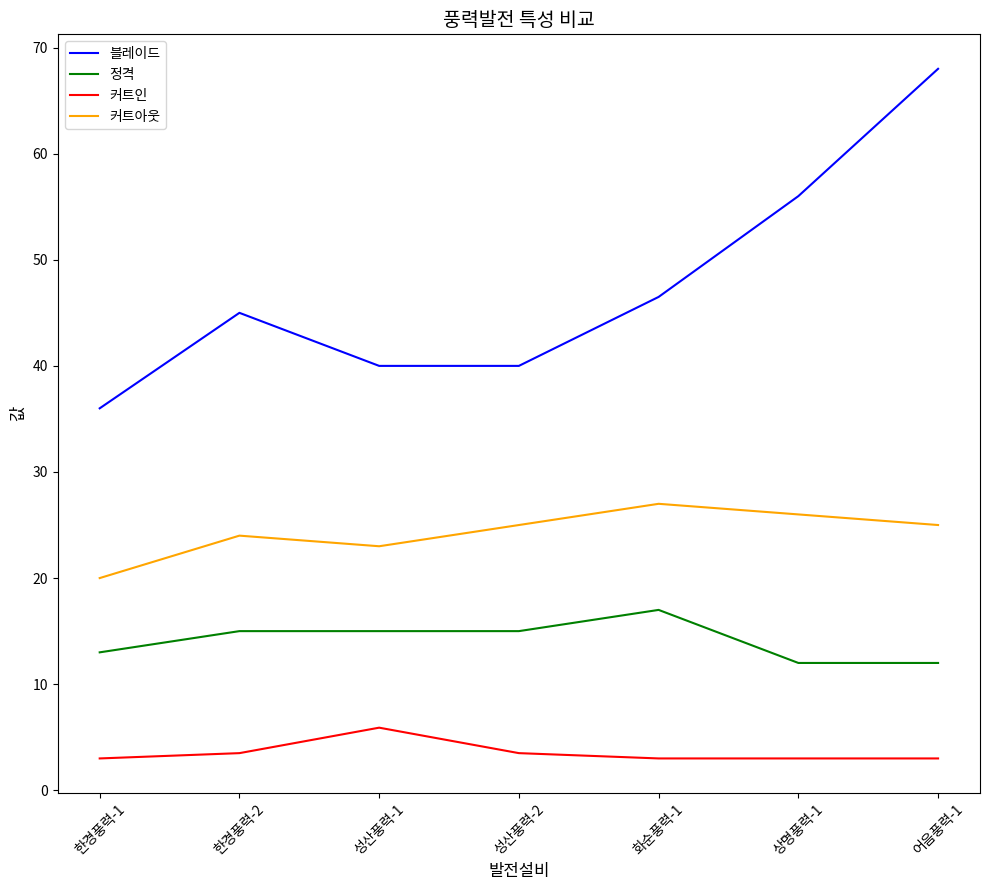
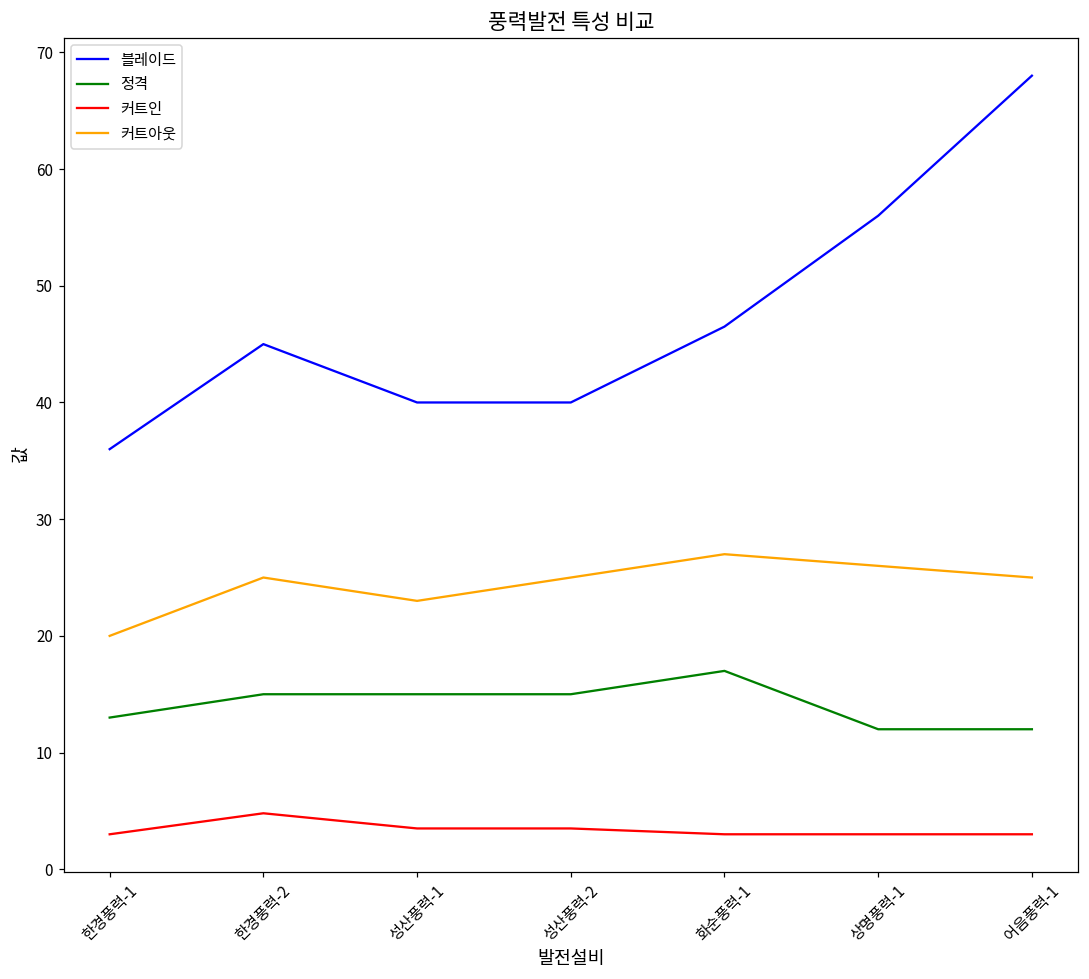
  {
    "블레이드": {
      "한경풍력-1": 36.0,
      "한경풍력-2": 45.0,
      "성산풍력-1": 40.0,
      "성산풍력-2": 40.0,
      "화순풍력-1": 46.5,
      "상명풍력-1": 56.0,
      "어음풍력-1": 68.0
    },
    "정격": {
      "한경풍력-1": 13.0,
      "한경풍력-2": 15.0,
      "성산풍력-1": 15.0,
      "성산풍력-2": 15.0,
      "화순풍력-1": 17.0,
      "상명풍력-1": 12.0,
      "어음풍력-1": 12.0
    },
    "커트인": {
      "한경풍력-1": 3.0,
-     "한경풍력-2": 3.5,
-     "성산풍력-1": 5.9,
+     "한경풍력-2": 4.8,
+     "성산풍력-1": 3.5,
      "성산풍력-2": 3.5,
      "화순풍력-1": 3.0,
      "상명풍력-1": 3.0,
      "어음풍력-1": 3.0
    },
    "커트아웃": {
      "한경풍력-1": 20,
-     "한경풍력-2": 24,
+     "한경풍력-2": 25,
      "성산풍력-1": 23,
      "성산풍력-2": 25,
      "화순풍력-1": 27,
      "상명풍력-1": 26,
      "어음풍력-1": 25
    }
  }
